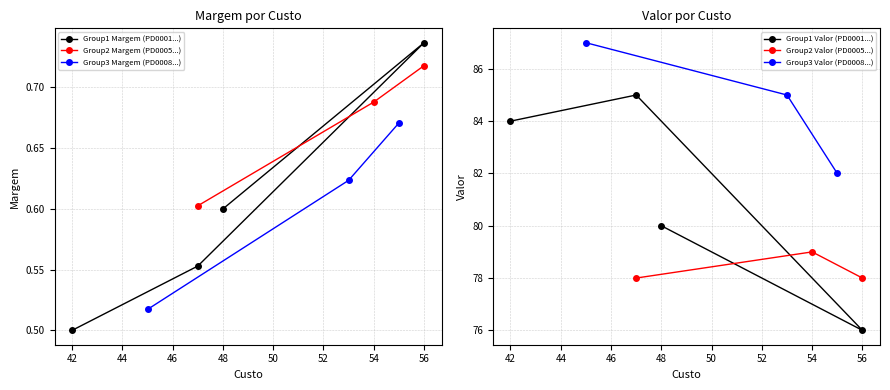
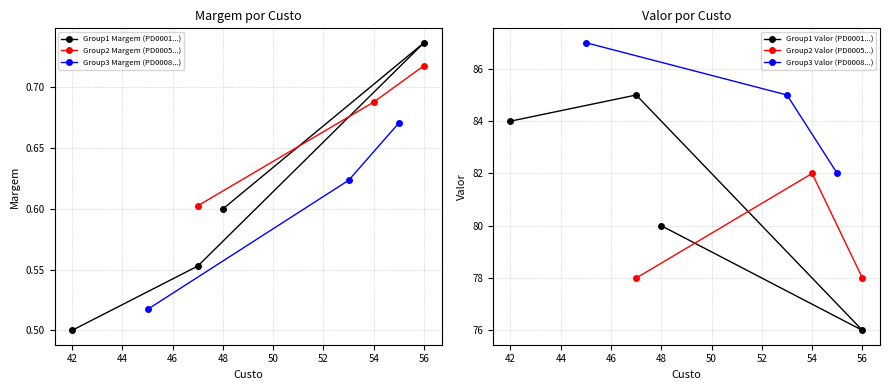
  {
    "Margem por Custo": {
      "Group2 Margem (PD0005...)": {
        "54": 0.688,
        "56": 0.718
      }
    },
    "Valor por Custo": {
      "Group2 Valor (PD0005...)": {
-       "54": 79,
+       "54": 82,
        "56": 78
      }
    }
  }
